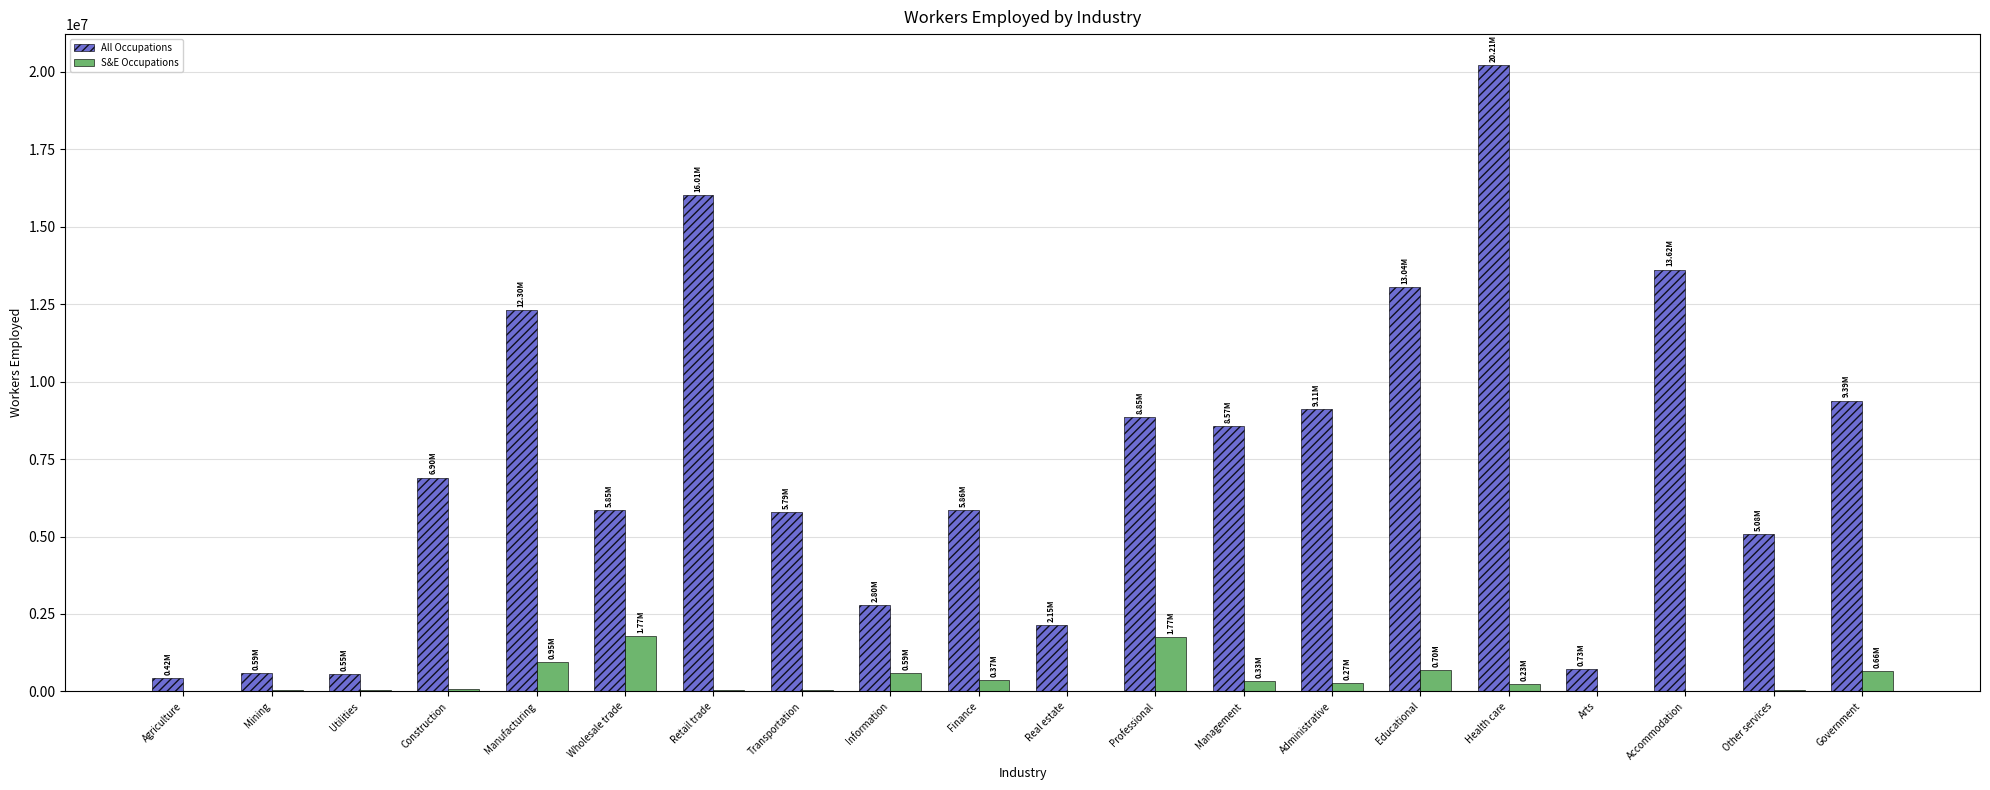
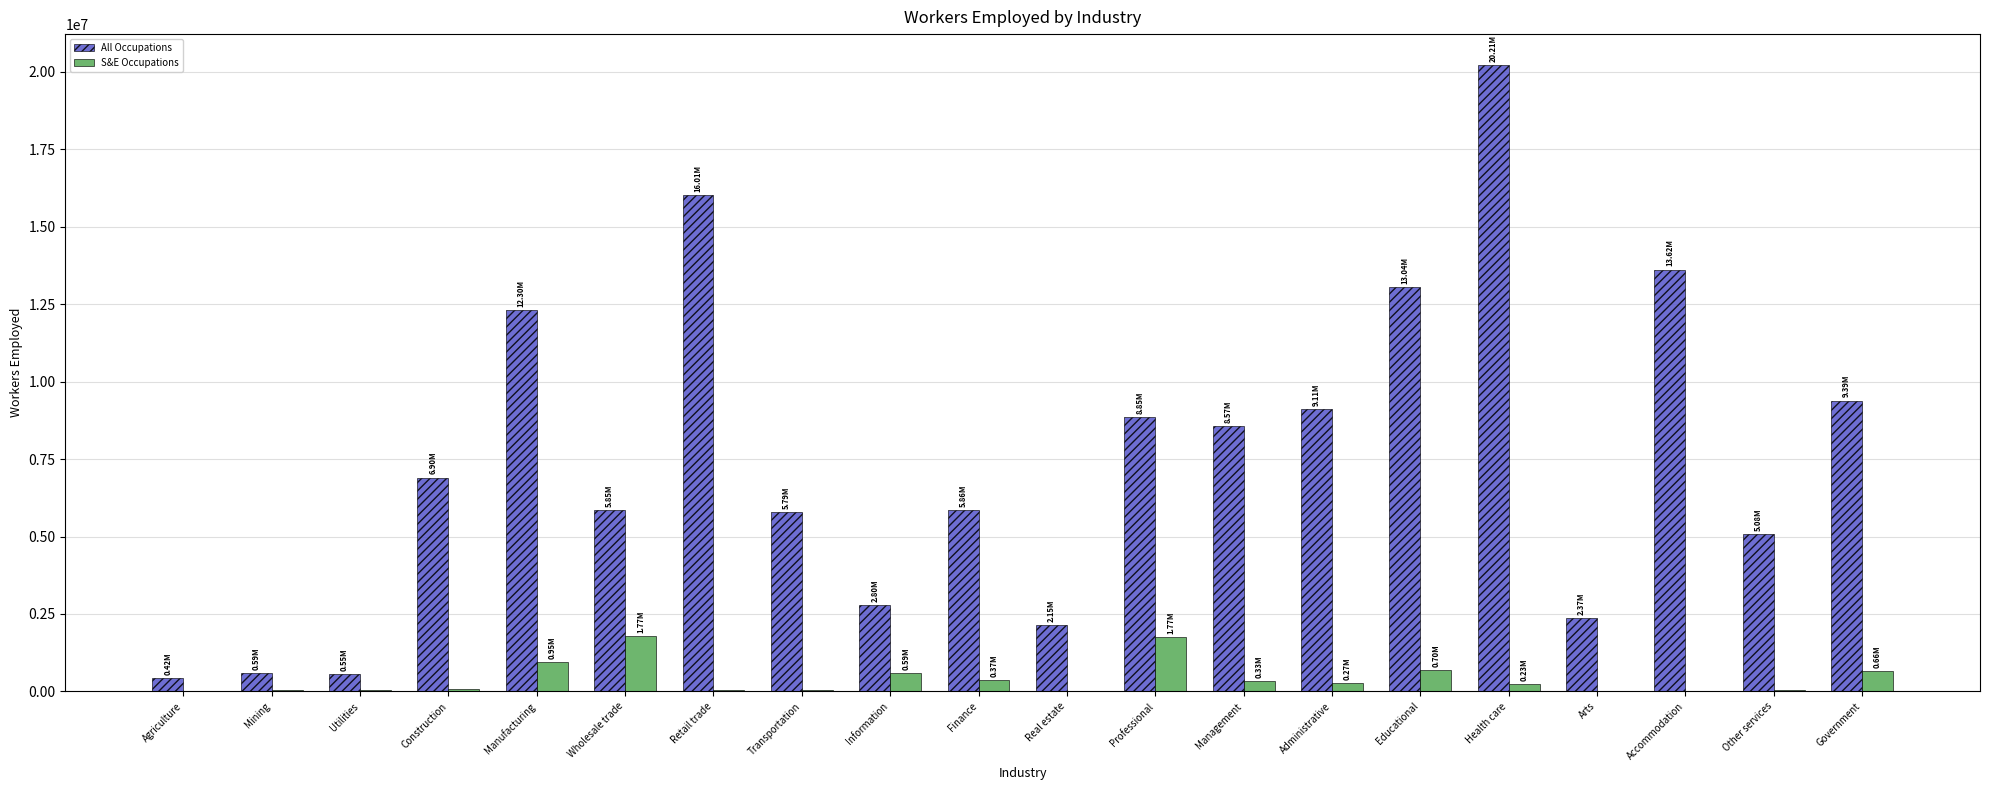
  {
    "All Occupations": {
      "Agriculture": "0.42M",
      "Mining": "0.59M",
      "Utilities": "0.55M",
      "Construction": "6.90M",
      "Manufacturing": "12.30M",
      "Wholesale trade": "5.85M",
      "Retail trade": "16.01M",
      "Transportation": "5.79M",
      "Information": "2.80M",
      "Finance": "5.86M",
      "Real estate": "2.15M",
      "Professional": "8.85M",
      "Management": "8.57M",
      "Administrative": "9.11M",
      "Educational": "13.04M",
      "Health care": "20.21M",
-     "Arts": "0.73M",
+     "Arts": "2.37M",
      "Accommodation": "13.62M",
      "Other services": "5.08M",
      "Government": "9.39M"
    },
    "S&E Occupations": {
      "Manufacturing": "0.95M",
      "Wholesale trade": "1.77M",
      "Information": "0.59M",
      "Finance": "0.37M",
      "Professional": "1.77M",
      "Management": "0.33M",
      "Administrative": "0.27M",
      "Educational": "0.70M",
      "Health care": "0.23M",
      "Government": "0.66M"
    }
  }
